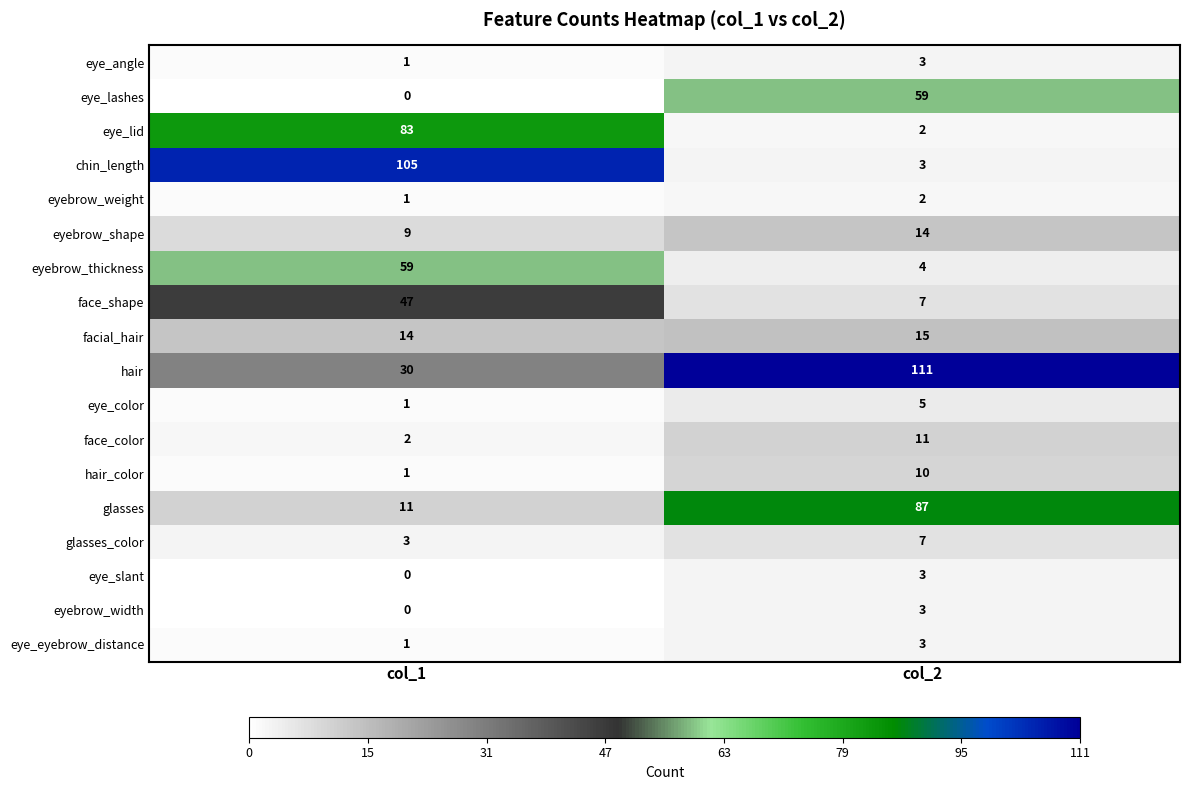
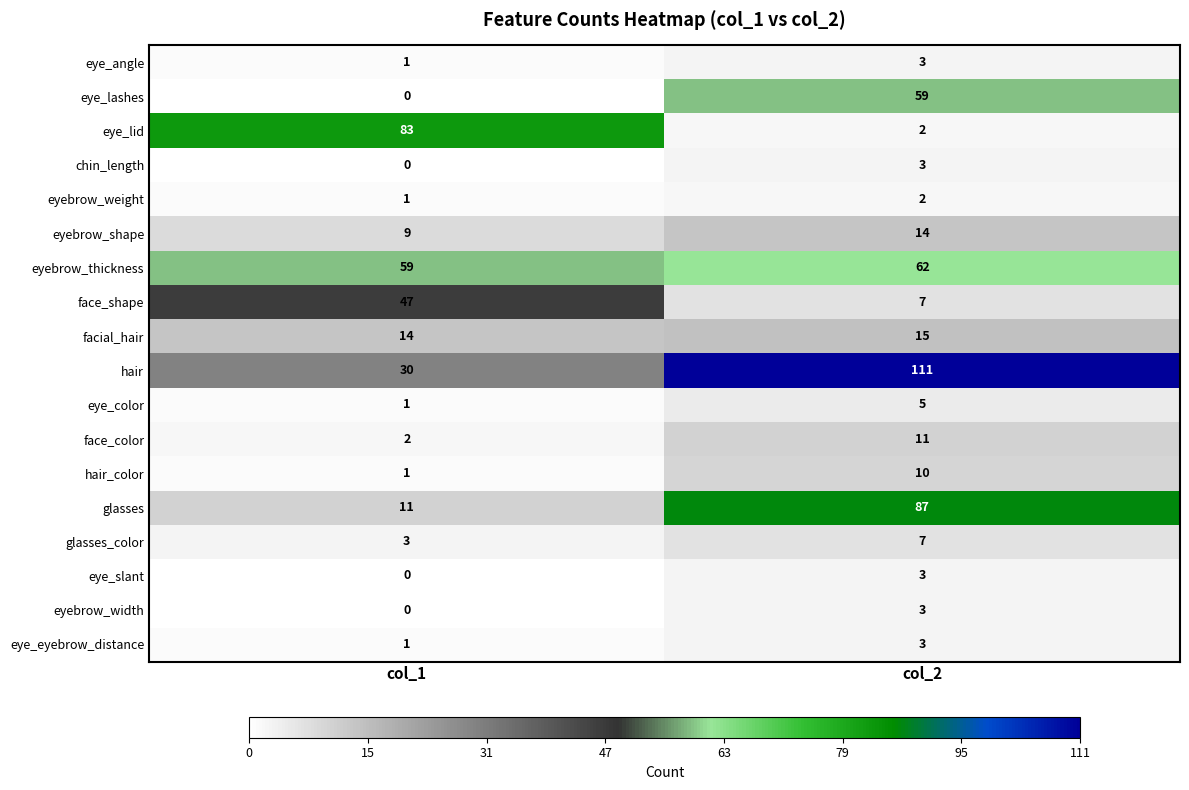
  {
    "eye_angle": {
      "col_1": 1,
      "col_2": 3
    },
    "eye_lashes": {
      "col_1": 0,
      "col_2": 59
    },
    "eye_lid": {
      "col_1": 83,
      "col_2": 2
    },
    "chin_length": {
-     "col_1": 105,
+     "col_1": 0,
      "col_2": 3
    },
    "eyebrow_weight": {
      "col_1": 1,
      "col_2": 2
    },
    "eyebrow_shape": {
      "col_1": 9,
      "col_2": 14
    },
    "eyebrow_thickness": {
      "col_1": 59,
-     "col_2": 4
+     "col_2": 62
    },
    "face_shape": {
      "col_1": 47,
      "col_2": 7
    },
    "facial_hair": {
      "col_1": 14,
      "col_2": 15
    },
    "hair": {
      "col_1": 30,
      "col_2": 111
    },
    "eye_color": {
      "col_1": 1,
      "col_2": 5
    },
    "face_color": {
      "col_1": 2,
      "col_2": 11
    },
    "hair_color": {
      "col_1": 1,
      "col_2": 10
    },
    "glasses": {
      "col_1": 11,
      "col_2": 87
    },
    "glasses_color": {
      "col_1": 3,
      "col_2": 7
    },
    "eye_slant": {
      "col_1": 0,
      "col_2": 3
    },
    "eyebrow_width": {
      "col_1": 0,
      "col_2": 3
    },
    "eye_eyebrow_distance": {
      "col_1": 1,
      "col_2": 3
    }
  }
